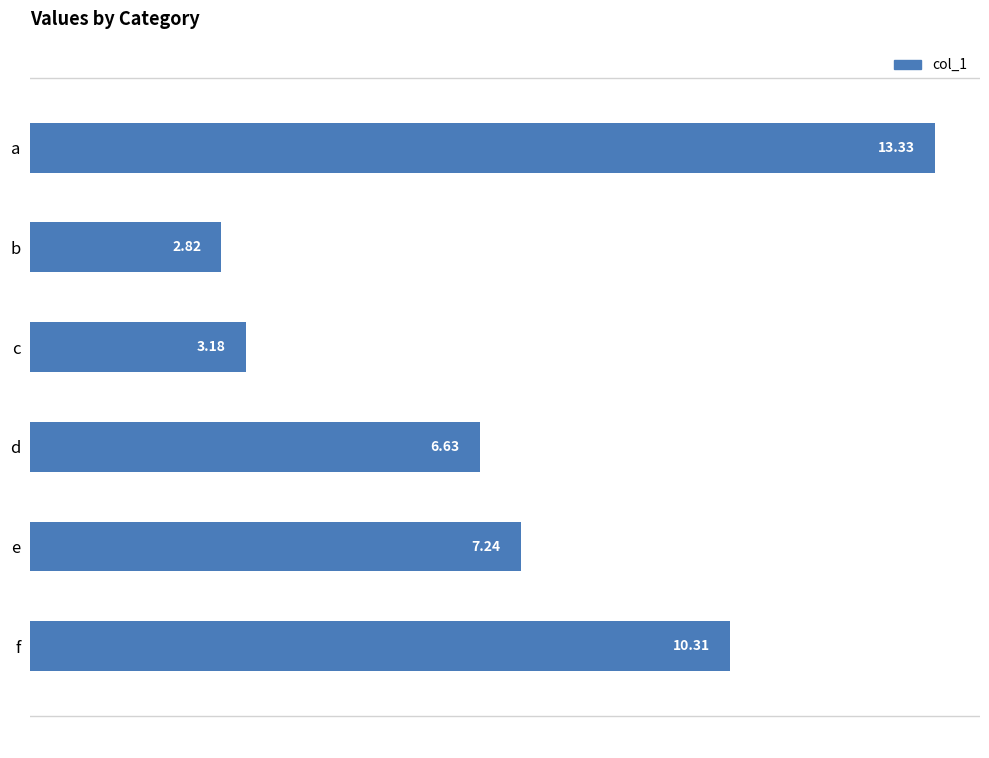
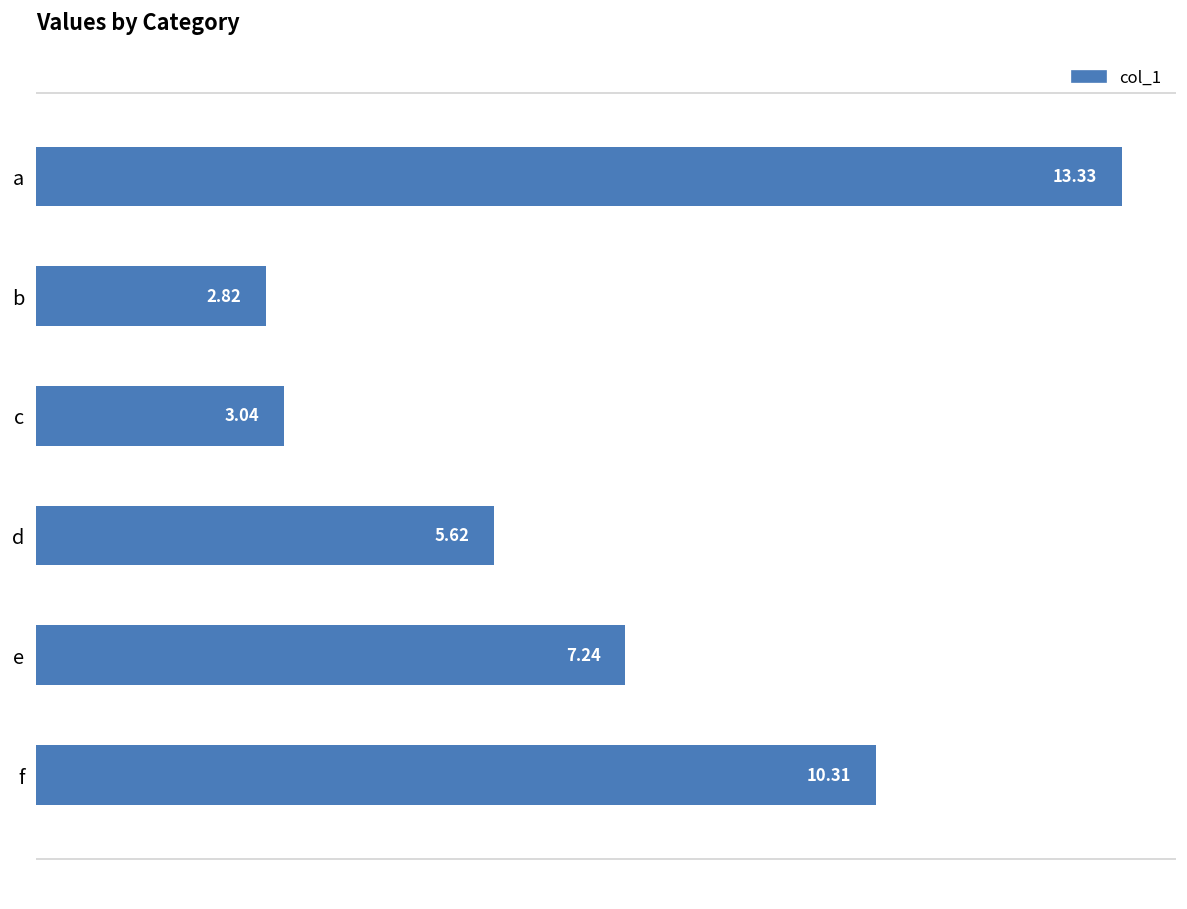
  {
    "a": 13.33,
    "b": 2.82,
-   "c": 3.18,
-   "d": 6.63,
+   "c": 3.04,
+   "d": 5.62,
    "e": 7.24,
    "f": 10.31
  }
